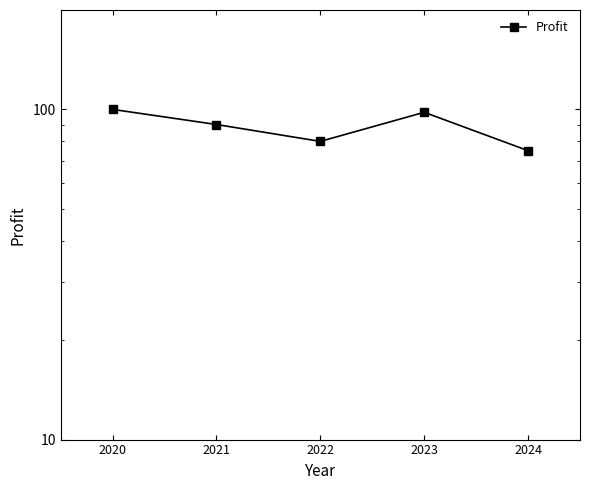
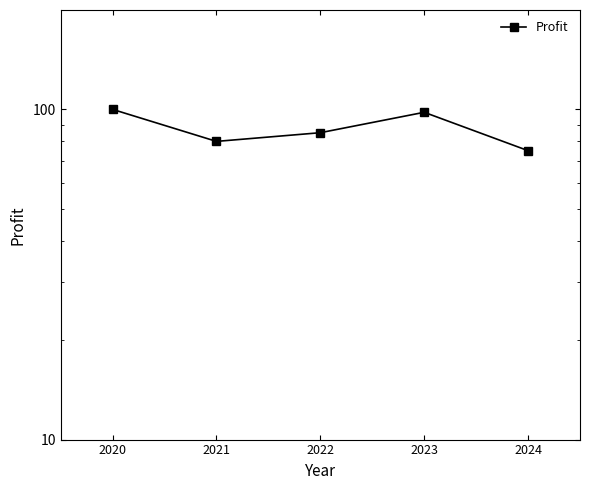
  {
    "2020": 100,
-   "2021": 90,
-   "2022": 80,
+   "2021": 80,
+   "2022": 85,
    "2023": 98,
    "2024": 75
  }
